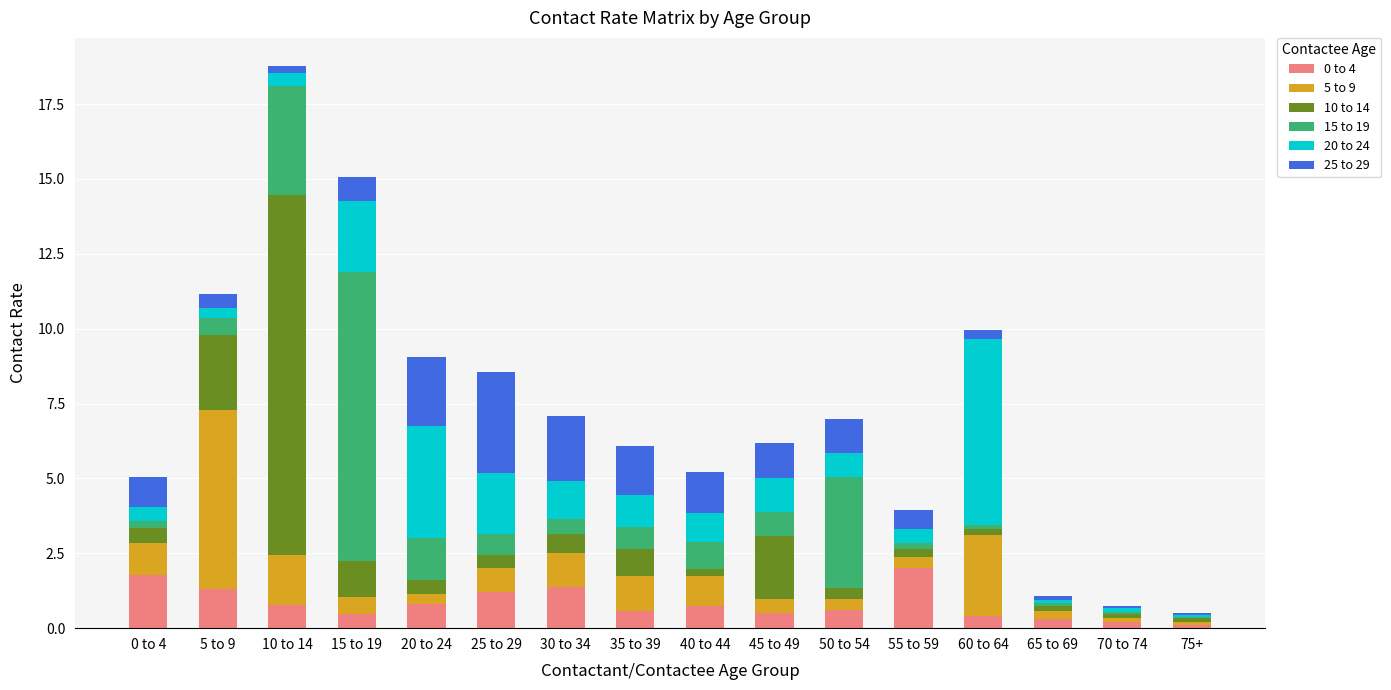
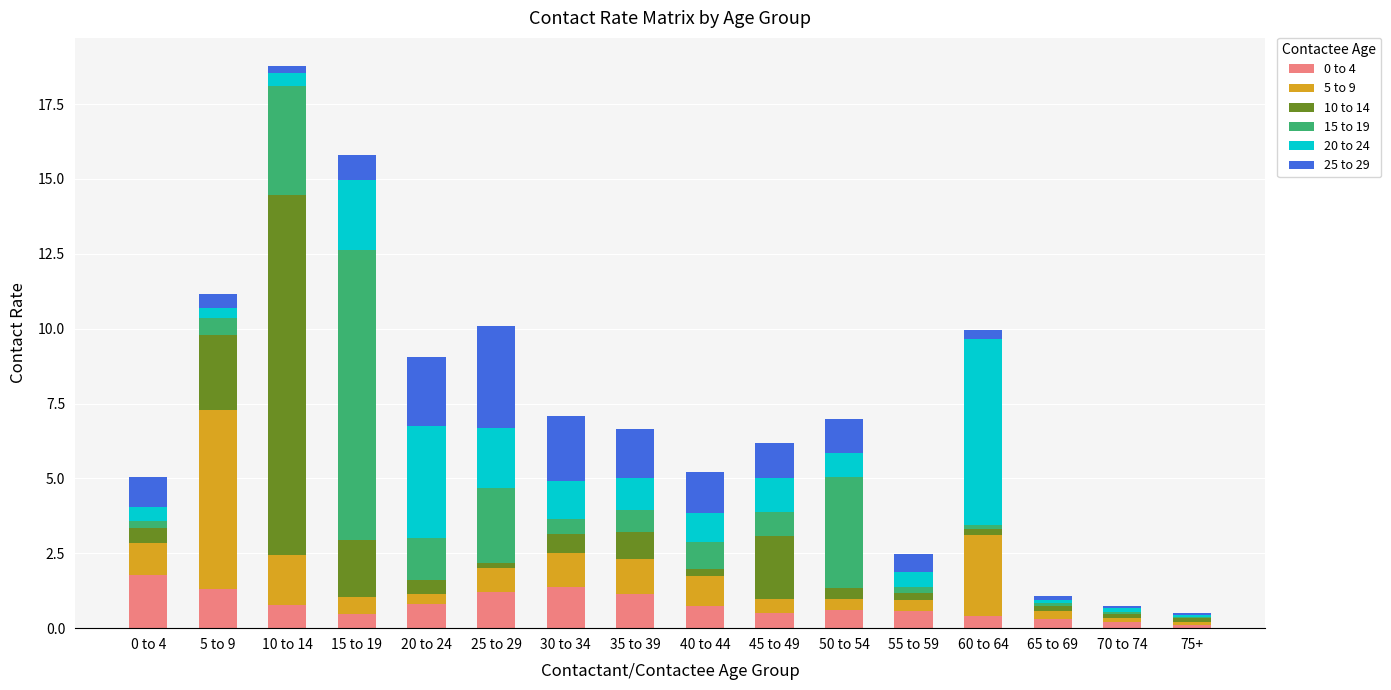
  {
    "0 to 4": {
      "0 to 4": 1.8,
      "5 to 9": 1.3,
      "10 to 14": 0.8,
      "15 to 19": 0.5,
      "20 to 24": 0.8,
      "25 to 29": 1.2,
      "30 to 34": 1.4,
-     "35 to 39": 0.6,
+     "35 to 39": 1.2,
      "40 to 44": 0.8,
      "45 to 49": 0.5,
      "50 to 54": 0.6,
-     "55 to 59": 2.0,
+     "55 to 59": 0.6,
      "60 to 64": 0.4,
      "65 to 69": 0.3,
      "70 to 74": 0.2,
      "75+": 0.1
    },
    "5 to 9": {
      "0 to 4": 1.1,
      "5 to 9": 6.0,
      "10 to 14": 1.7,
      "15 to 19": 0.6,
      "20 to 24": 0.3,
      "25 to 29": 0.8,
      "30 to 34": 1.1,
      "35 to 39": 1.2,
      "40 to 44": 1.0,
      "45 to 49": 0.5,
      "50 to 54": 0.4,
      "55 to 59": 0.4,
      "60 to 64": 2.7,
      "65 to 69": 0.3,
      "70 to 74": 0.1,
      "75+": 0.1
    },
    "10 to 14": {
      "0 to 4": 0.5,
      "5 to 9": 2.5,
      "10 to 14": 12.0,
-     "15 to 19": 1.2,
+     "15 to 19": 1.9,
      "20 to 24": 0.5,
-     "25 to 29": 0.4,
+     "25 to 29": 0.1,
      "30 to 34": 0.6,
      "35 to 39": 0.9,
      "40 to 44": 0.2,
      "45 to 49": 2.1,
      "50 to 54": 0.4,
      "55 to 59": 0.2,
      "60 to 64": 0.2,
      "65 to 69": 0.2,
      "70 to 74": 0.1,
      "75+": 0.1
    },
    "15 to 19": {
      "0 to 4": 0.3,
      "5 to 9": 0.6,
      "10 to 14": 3.6,
      "15 to 19": 9.7,
      "20 to 24": 1.4,
-     "25 to 29": 0.7,
+     "25 to 29": 2.5,
      "30 to 34": 0.5,
      "35 to 39": 0.7,
      "40 to 44": 0.9,
      "45 to 49": 0.8,
      "50 to 54": 3.7,
      "55 to 59": 0.2,
      "60 to 64": 0.1,
      "65 to 69": 0.1
    },
    "20 to 24": {
      "0 to 4": 0.5,
      "5 to 9": 0.3,
      "10 to 14": 0.4,
      "15 to 19": 2.4,
      "20 to 24": 3.8,
      "25 to 29": 2.0,
      "30 to 34": 1.3,
      "35 to 39": 1.1,
      "40 to 44": 1.0,
      "45 to 49": 1.1,
      "50 to 54": 0.8,
      "55 to 59": 0.5,
      "60 to 64": 6.2,
      "65 to 69": 0.1,
      "70 to 74": 0.1,
      "75+": 0.1
    },
    "25 to 29": {
      "0 to 4": 1.0,
      "5 to 9": 0.5,
      "10 to 14": 0.2,
      "15 to 19": 0.8,
      "20 to 24": 2.3,
      "25 to 29": 3.4,
      "30 to 34": 2.2,
      "35 to 39": 1.6,
      "40 to 44": 1.4,
      "45 to 49": 1.2,
      "50 to 54": 1.1,
      "55 to 59": 0.6,
      "60 to 64": 0.3,
      "65 to 69": 0.1
    }
  }
